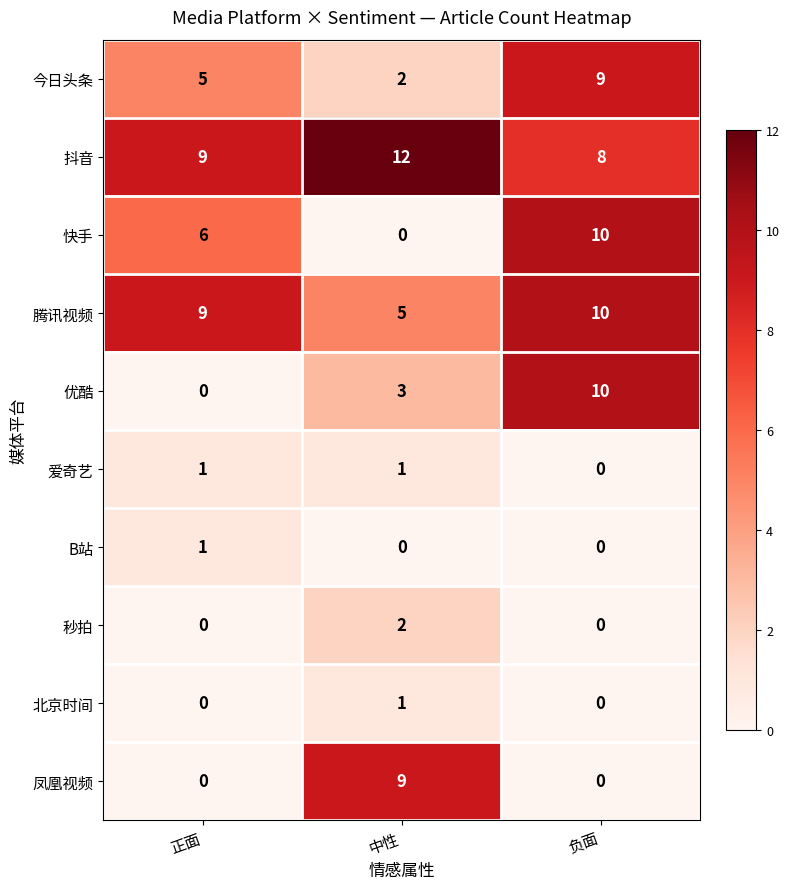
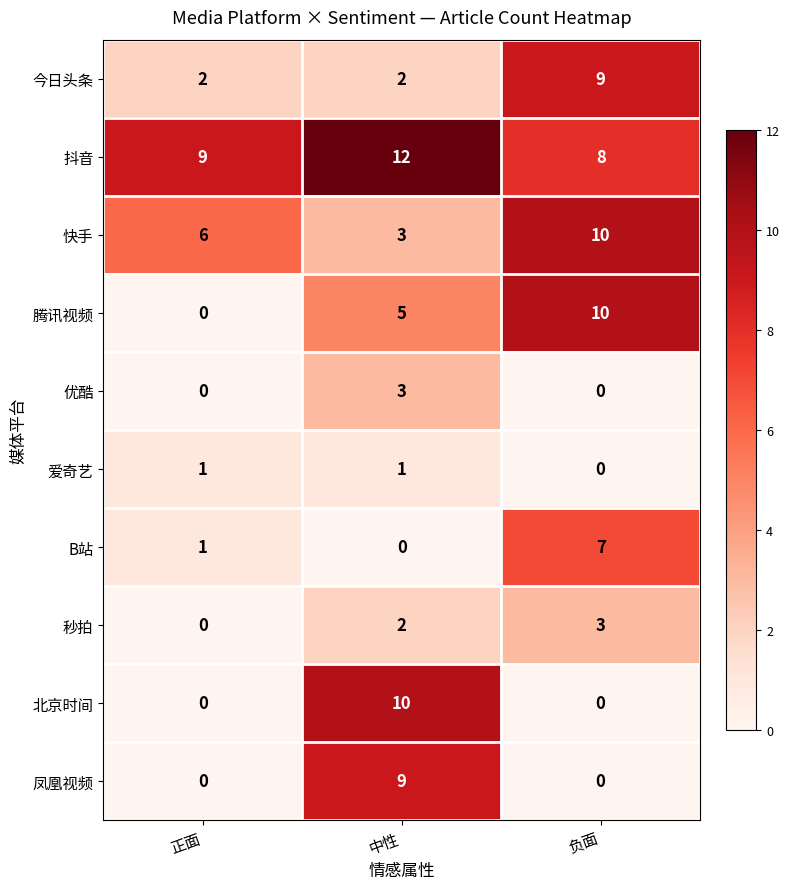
  {
    "今日头条": {
-     "正面": 5,
+     "正面": 2,
      "中性": 2,
      "负面": 9
    },
    "抖音": {
      "正面": 9,
      "中性": 12,
      "负面": 8
    },
    "快手": {
      "正面": 6,
-     "中性": 0,
+     "中性": 3,
      "负面": 10
    },
    "腾讯视频": {
-     "正面": 9,
+     "正面": 0,
      "中性": 5,
      "负面": 10
    },
    "优酷": {
      "正面": 0,
      "中性": 3,
-     "负面": 10
+     "负面": 0
    },
    "爱奇艺": {
      "正面": 1,
      "中性": 1,
      "负面": 0
    },
    "B站": {
      "正面": 1,
      "中性": 0,
-     "负面": 0
+     "负面": 7
    },
    "秒拍": {
      "正面": 0,
      "中性": 2,
-     "负面": 0
+     "负面": 3
    },
    "北京时间": {
      "正面": 0,
-     "中性": 1,
+     "中性": 10,
      "负面": 0
    },
    "凤凰视频": {
      "正面": 0,
      "中性": 9,
      "负面": 0
    }
  }
